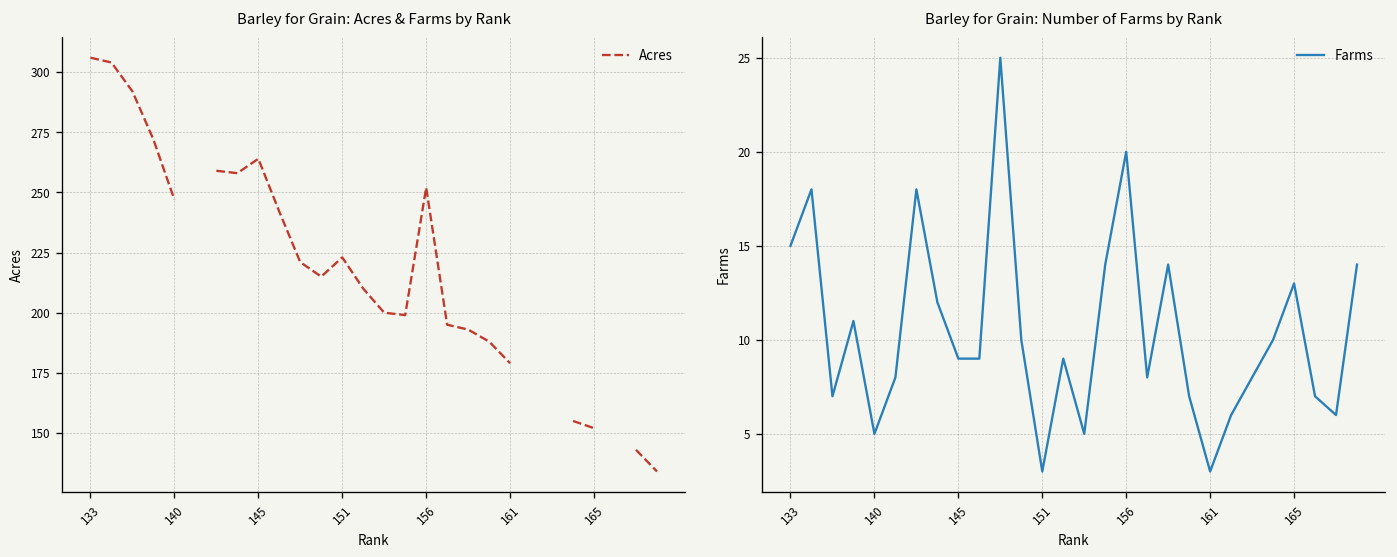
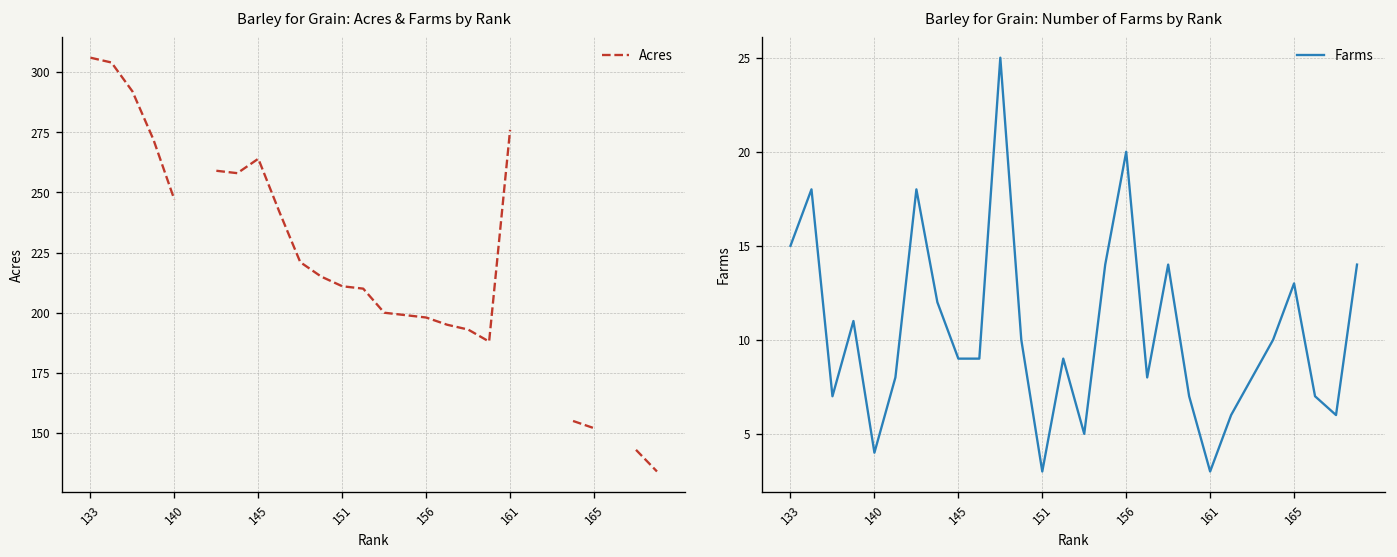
  {
    "Barley for Grain: Acres & Farms by Rank": {
      "133": 306,
      "140": 247,
      "145": 264,
-     "151": 223,
-     "156": 252,
-     "161": 179,
+     "151": 211,
+     "156": 198,
+     "161": 276,
      "165": 152
    },
    "Barley for Grain: Number of Farms by Rank": {
      "133": 15,
-     "140": 5,
+     "140": 4,
      "145": 9,
      "151": 3,
      "156": 20,
      "161": 3,
      "165": 13
    }
  }
